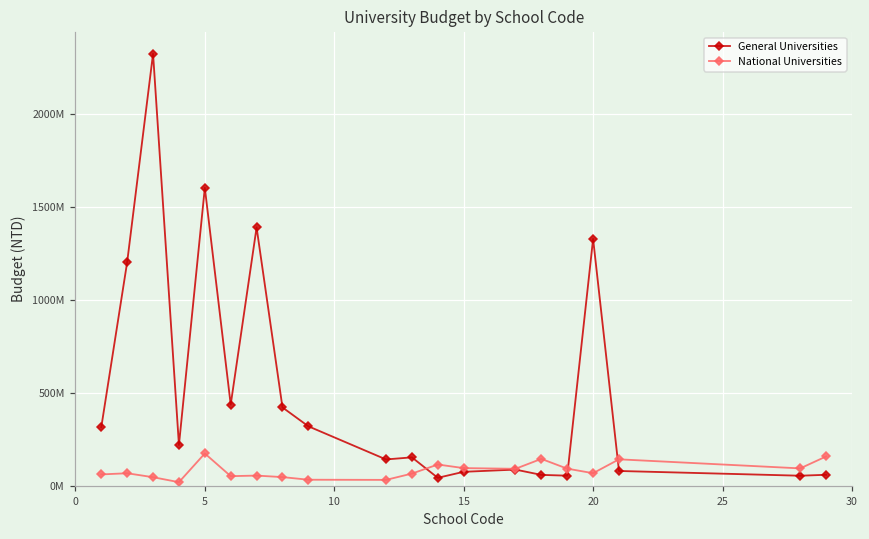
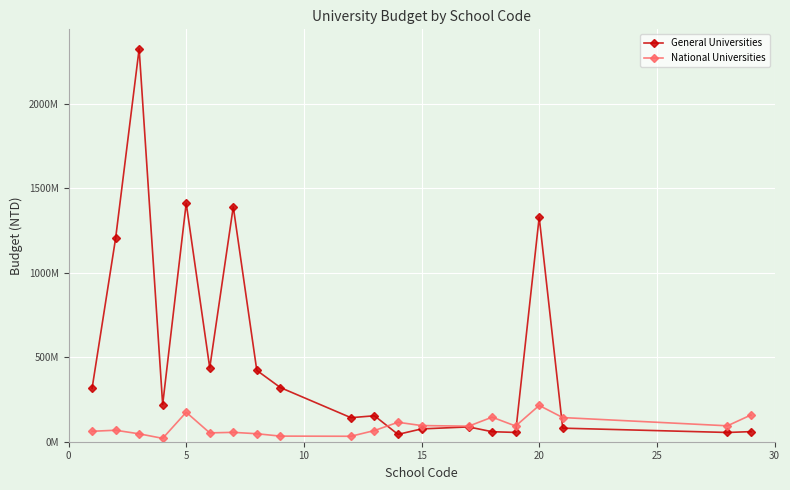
  {
    "General Universities": {
-     "5": 1600000000,
+     "5": 1410000000,
      "15": 80000000,
      "20": 1330000000
    },
    "National Universities": {
      "5": 170000000,
      "15": 100000000,
-     "20": 70000000
+     "20": 210000000
    }
  }
